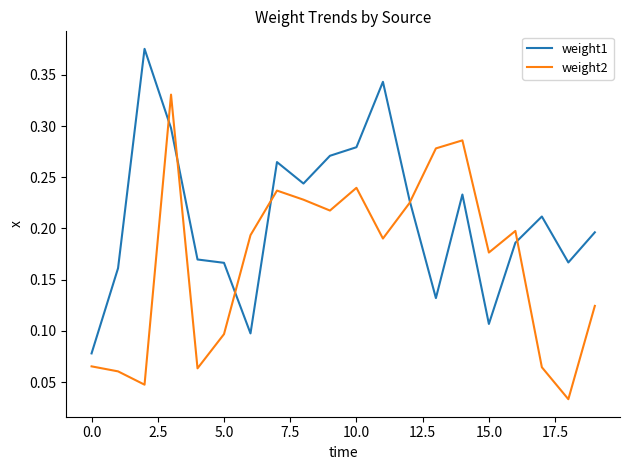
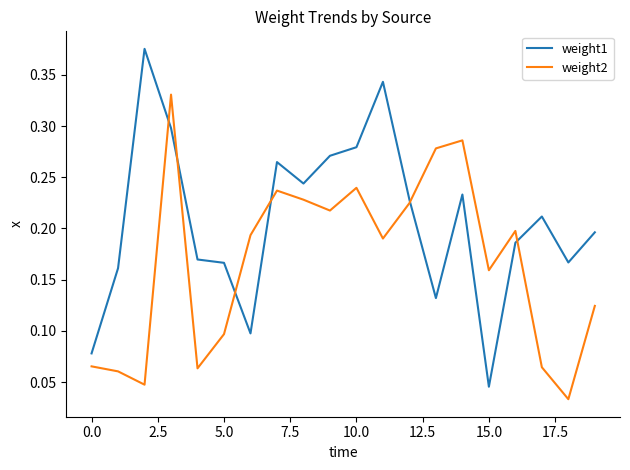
  {
    "weight1": {
      "0.0": 0.078,
      "5.0": 0.166,
      "10.0": 0.279,
-     "15.0": 0.107
+     "15.0": 0.045
    },
    "weight2": {
      "0.0": 0.065,
      "5.0": 0.097,
      "10.0": 0.240,
-     "15.0": 0.177
+     "15.0": 0.159
    }
  }
